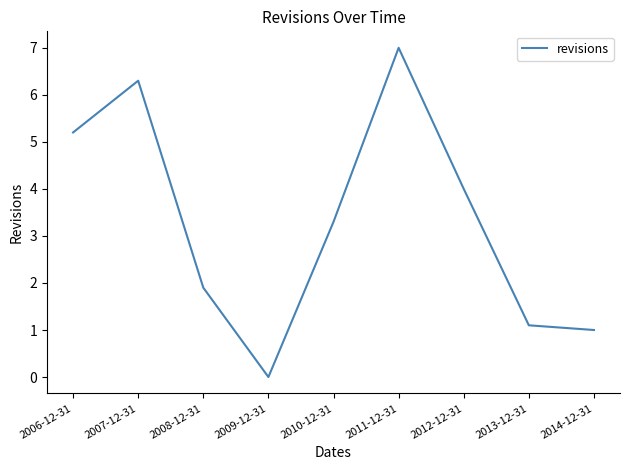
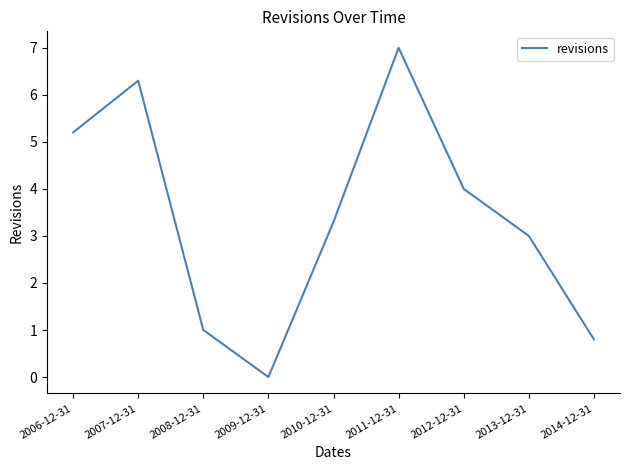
  {
    "2006-12-31": 5.2,
    "2007-12-31": 6.3,
-   "2008-12-31": 1.9,
+   "2008-12-31": 1.0,
    "2009-12-31": 0.0,
    "2010-12-31": 3.3,
    "2011-12-31": 7.0,
    "2012-12-31": 4.0,
-   "2013-12-31": 1.1,
-   "2014-12-31": 1.0
+   "2013-12-31": 3.0,
+   "2014-12-31": 0.8
  }
